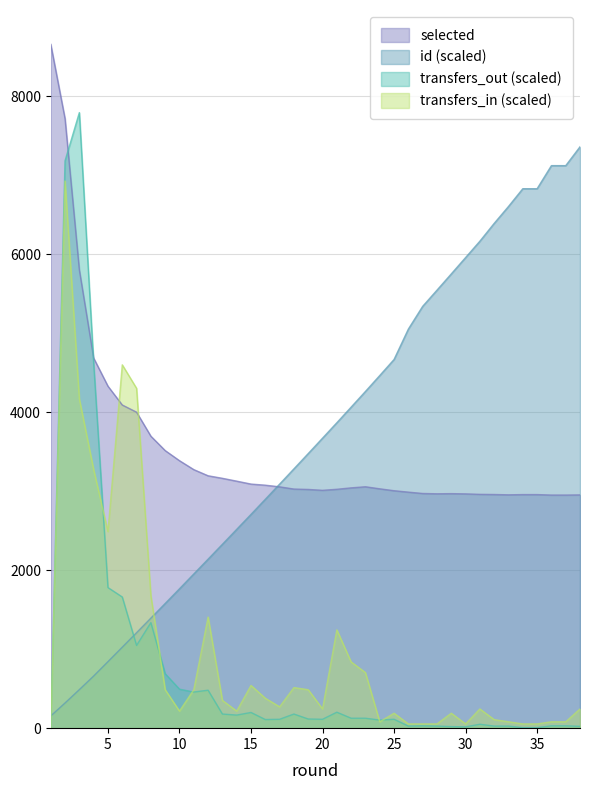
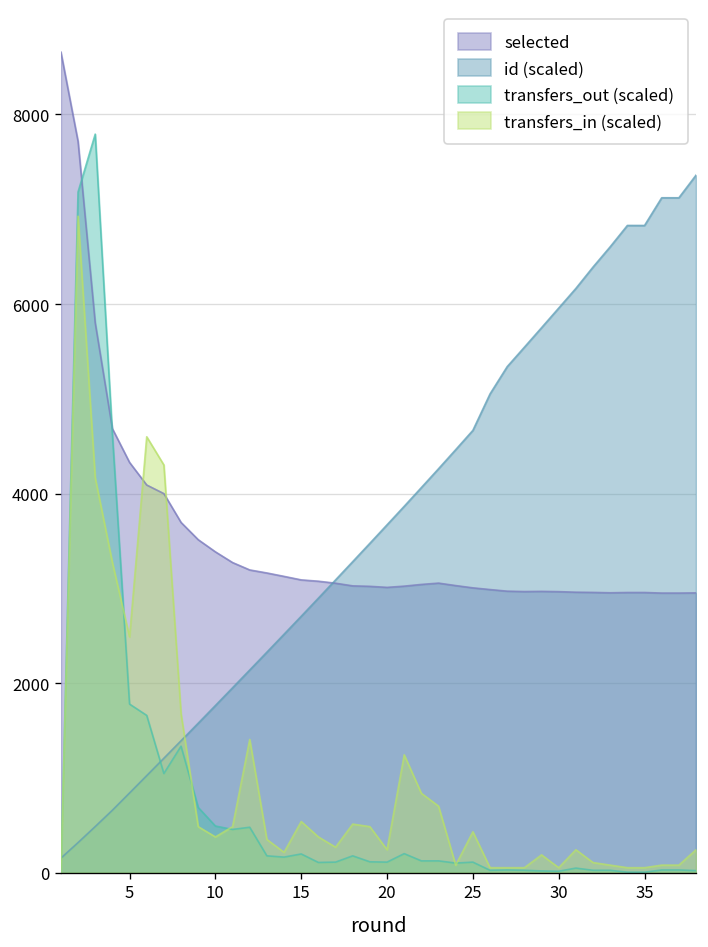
  {
    "transfers_in (scaled)": {
      "5": 2500,
-     "10": 200,
+     "10": 400,
      "15": 500,
      "20": 200,
-     "25": 200,
+     "25": 400,
      "30": 100,
      "35": 100
    }
  }
